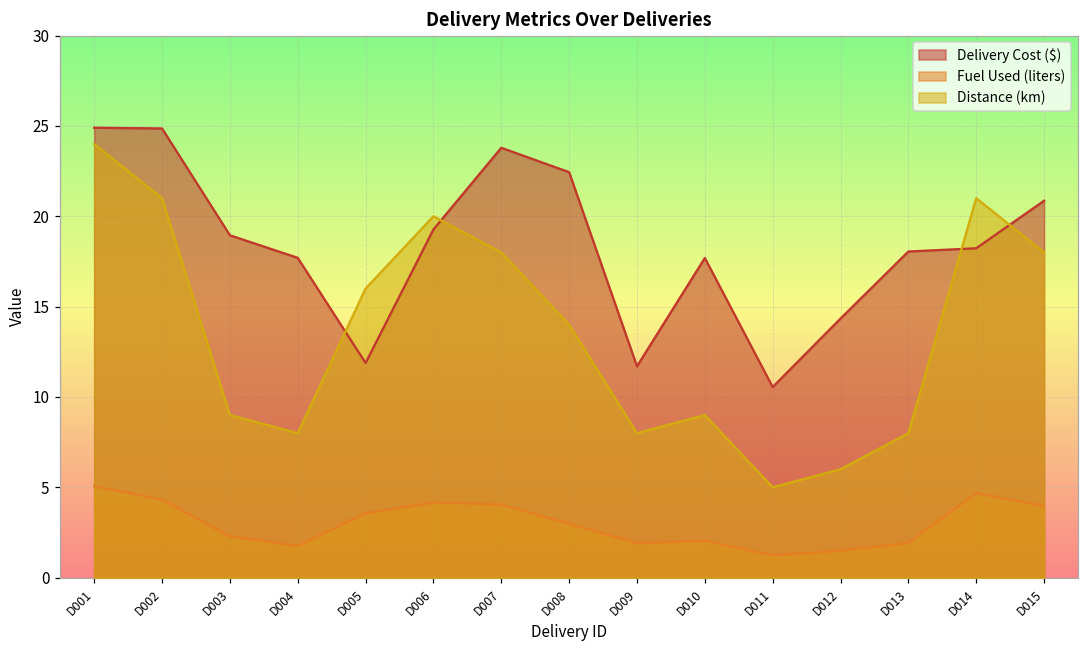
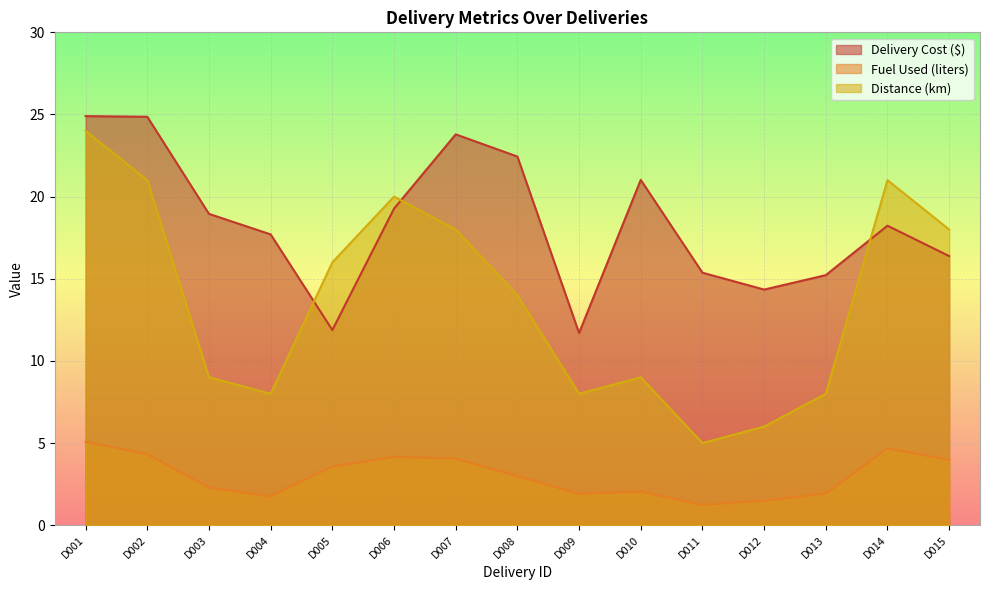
  {
    "Delivery Cost ($)": {
      "D001": 24.9,
      "D002": 24.9,
      "D003": 19.0,
      "D004": 17.7,
      "D005": 11.9,
      "D006": 19.3,
      "D007": 23.8,
      "D008": 22.4,
      "D009": 11.7,
-     "D010": 17.7,
-     "D011": 10.6,
+     "D010": 21.0,
+     "D011": 15.4,
      "D012": 14.3,
-     "D013": 18.1,
+     "D013": 15.2,
      "D014": 18.2,
-     "D015": 20.9
+     "D015": 16.4
    }
  }
